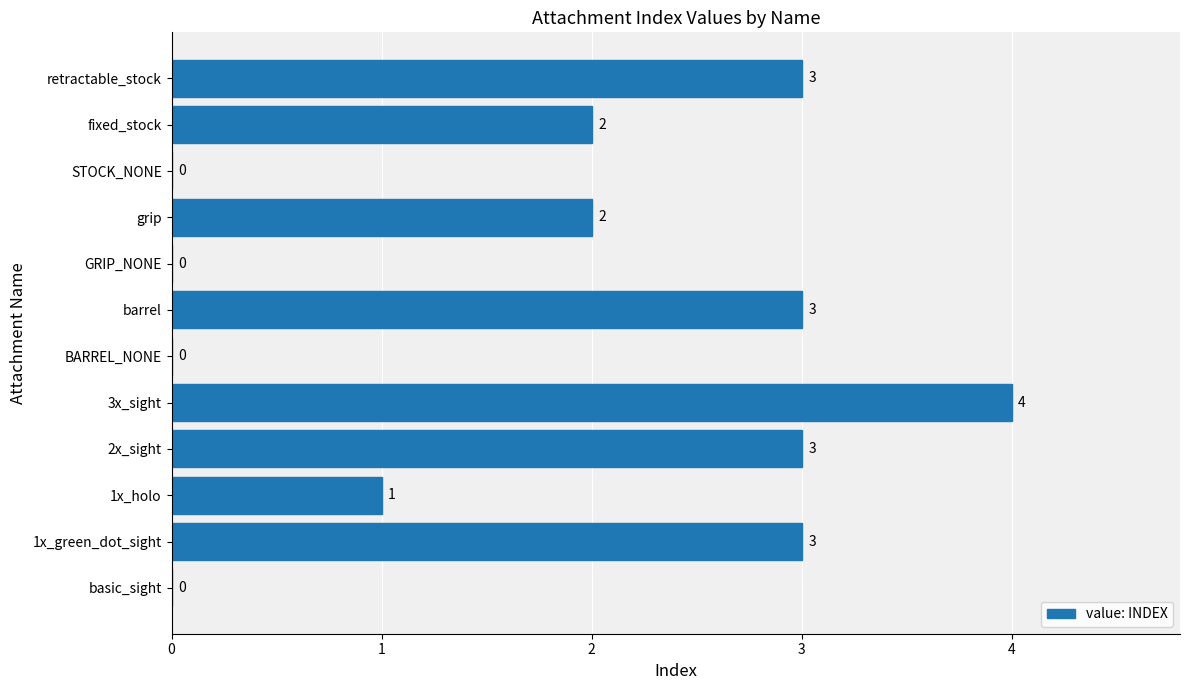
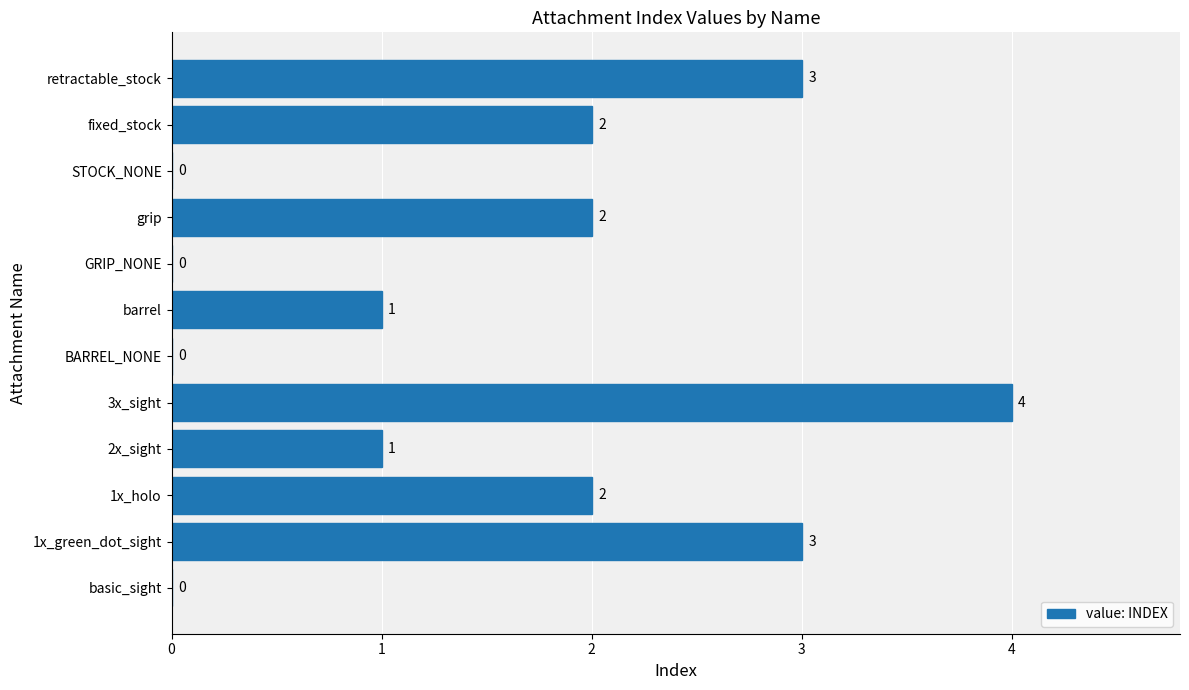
  {
    "retractable_stock": 3,
    "fixed_stock": 2,
    "STOCK_NONE": 0,
    "grip": 2,
    "GRIP_NONE": 0,
-   "barrel": 3,
+   "barrel": 1,
    "BARREL_NONE": 0,
    "3x_sight": 4,
-   "2x_sight": 3,
-   "1x_holo": 1,
+   "2x_sight": 1,
+   "1x_holo": 2,
    "1x_green_dot_sight": 3,
    "basic_sight": 0
  }
